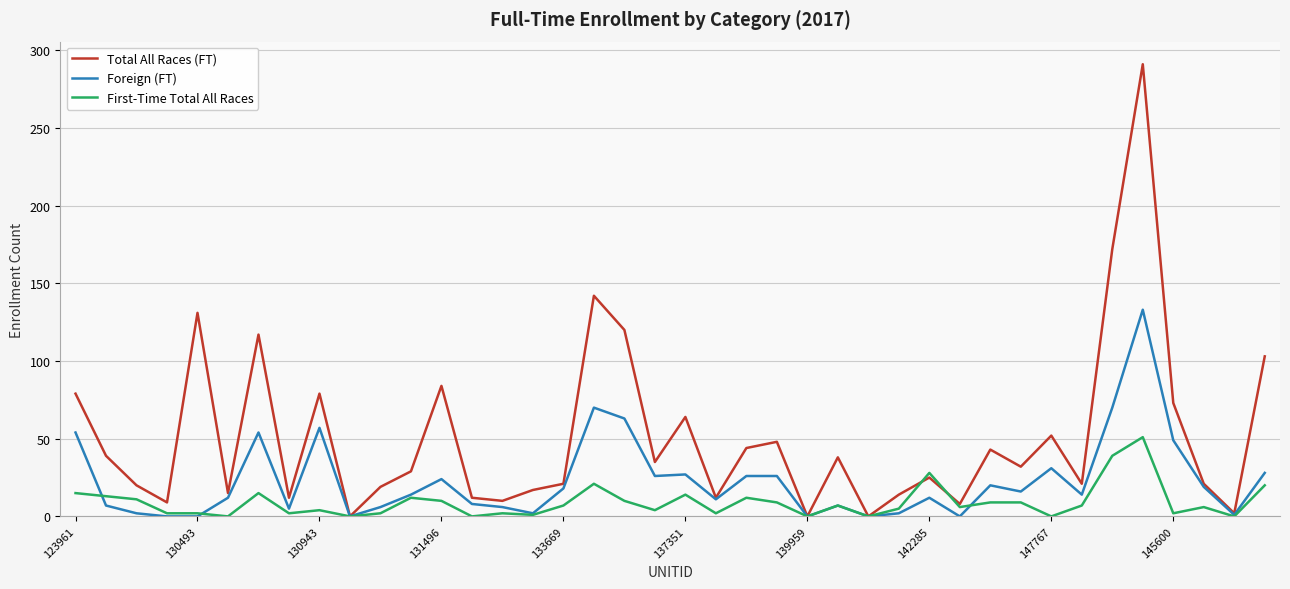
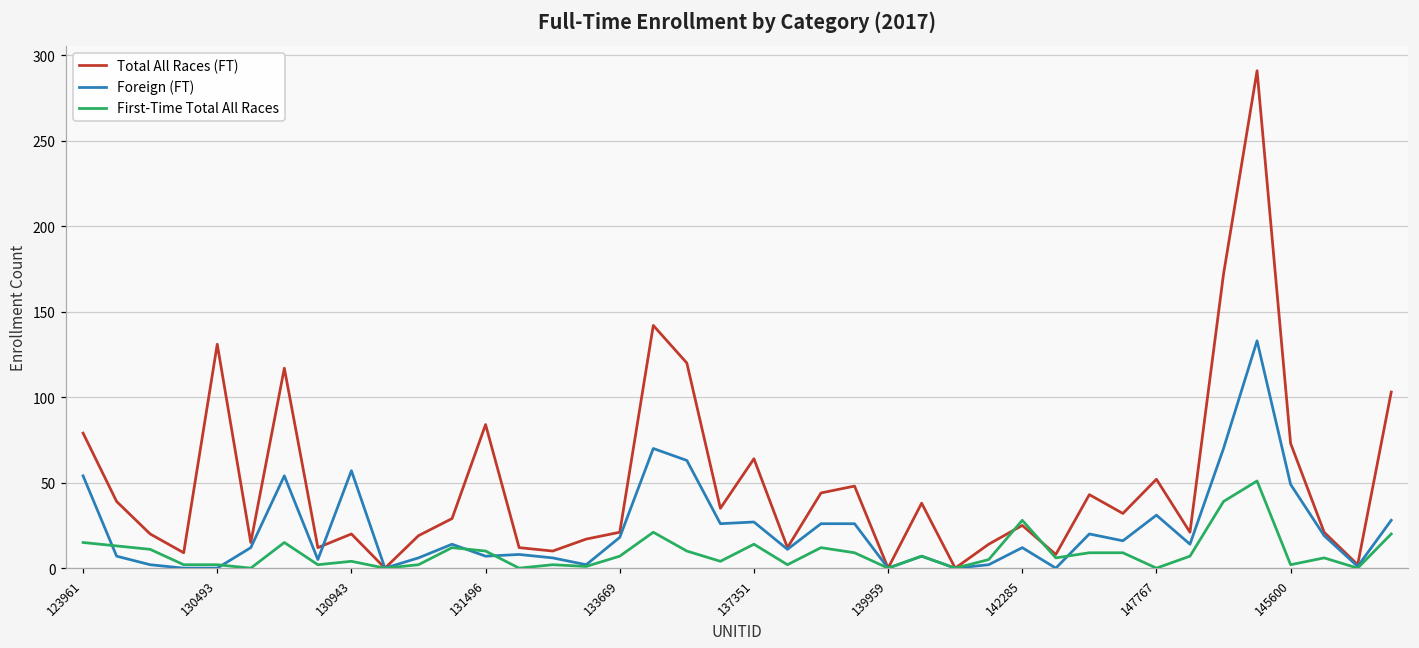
  {
    "Total All Races (FT)": {
      "123961": 79,
      "130493": 131,
-     "130943": 79,
+     "130943": 20,
      "131496": 84,
      "133669": 21,
      "137351": 64,
      "142285": 25,
      "147767": 52,
      "145600": 73
    },
    "Foreign (FT)": {
      "123961": 54,
      "130493": 0,
      "130943": 57,
-     "131496": 24,
+     "131496": 7,
      "133669": 18,
      "137351": 27,
      "142285": 12,
      "147767": 31,
      "145600": 49
    },
    "First-Time Total All Races": {
      "123961": 15,
      "130493": 2,
      "130943": 4,
      "131496": 10,
      "133669": 7,
      "137351": 14,
      "142285": 28,
      "147767": 0,
      "145600": 2
    }
  }
